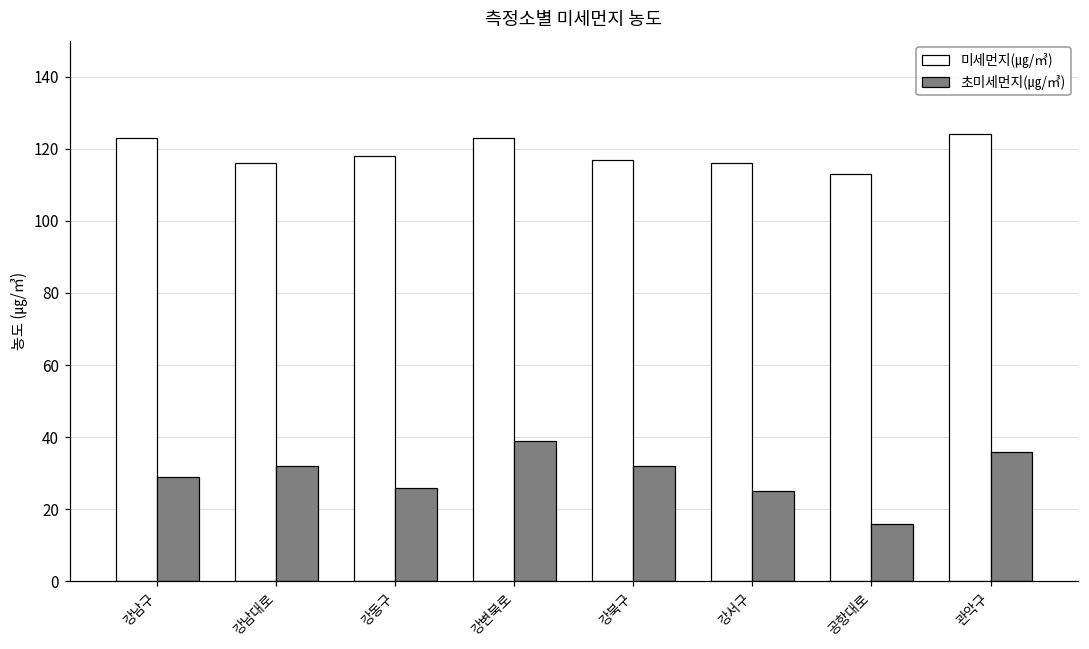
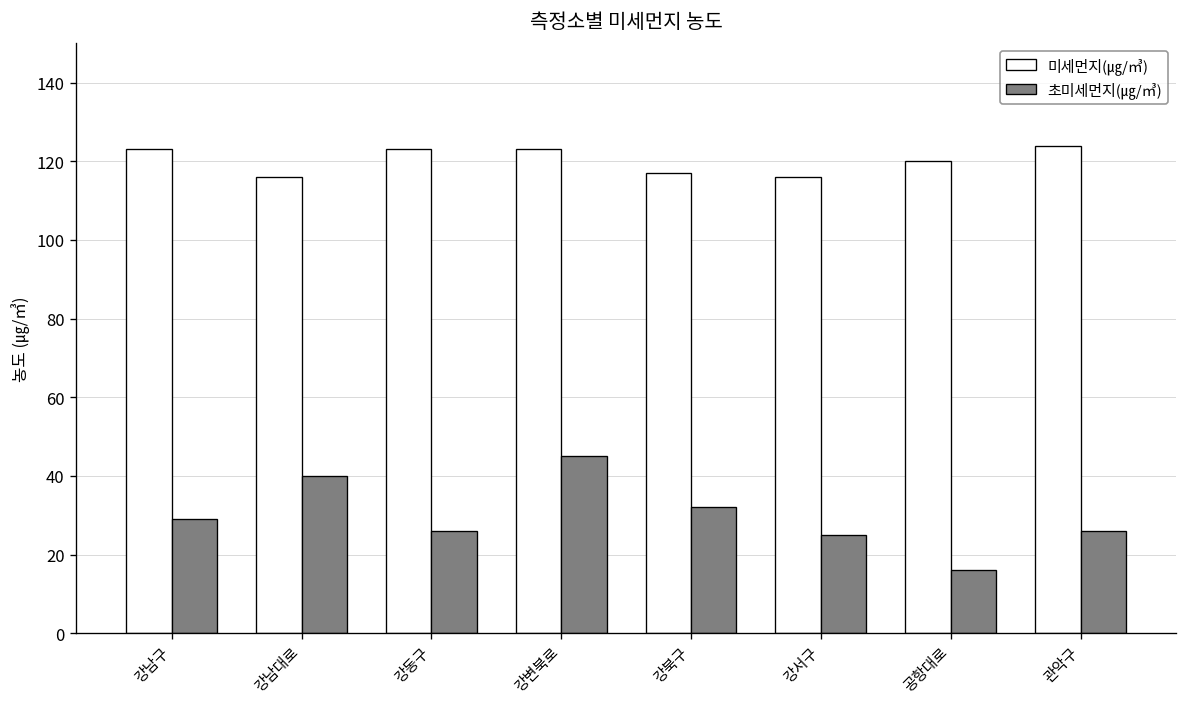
  {
    "미세먼지(㎍/㎥)": {
      "강남구": 123,
      "강남대로": 116,
-     "강동구": 118,
+     "강동구": 123,
      "강변북로": 123,
      "강북구": 117,
      "강서구": 116,
-     "공항대로": 113,
+     "공항대로": 120,
      "관악구": 124
    },
    "초미세먼지(㎍/㎥)": {
      "강남구": 29,
-     "강남대로": 32,
+     "강남대로": 40,
      "강동구": 26,
-     "강변북로": 39,
+     "강변북로": 45,
      "강북구": 32,
      "강서구": 25,
      "공항대로": 16,
-     "관악구": 36
+     "관악구": 26
    }
  }
